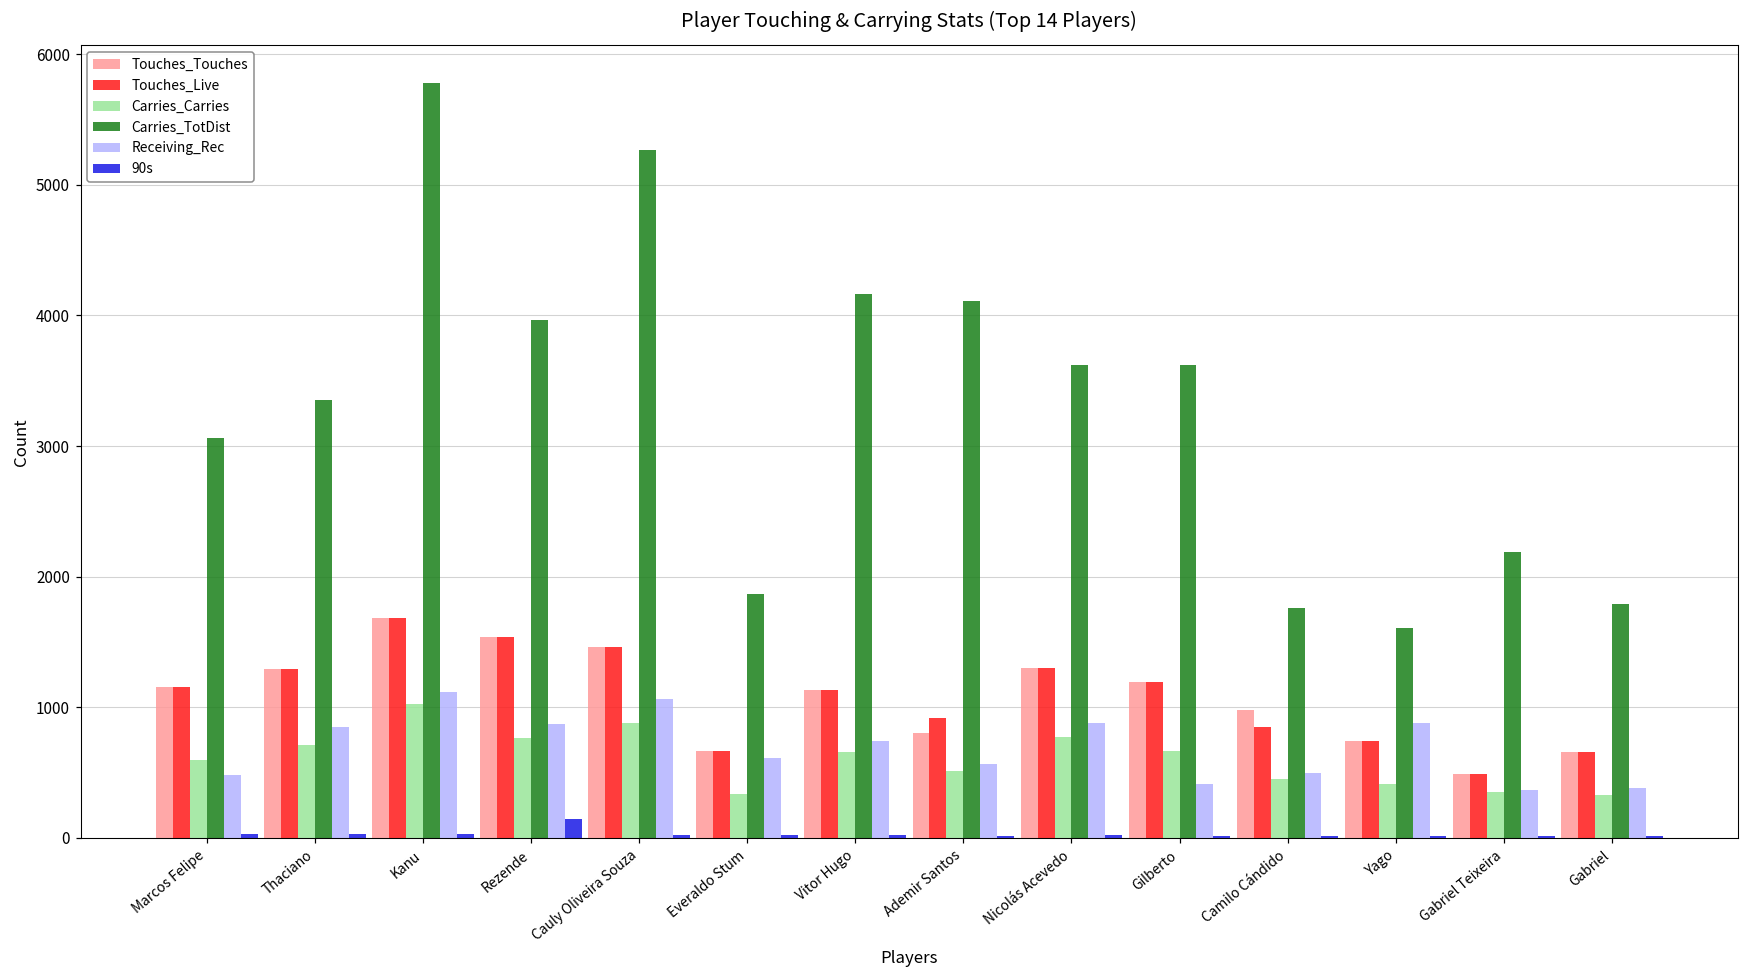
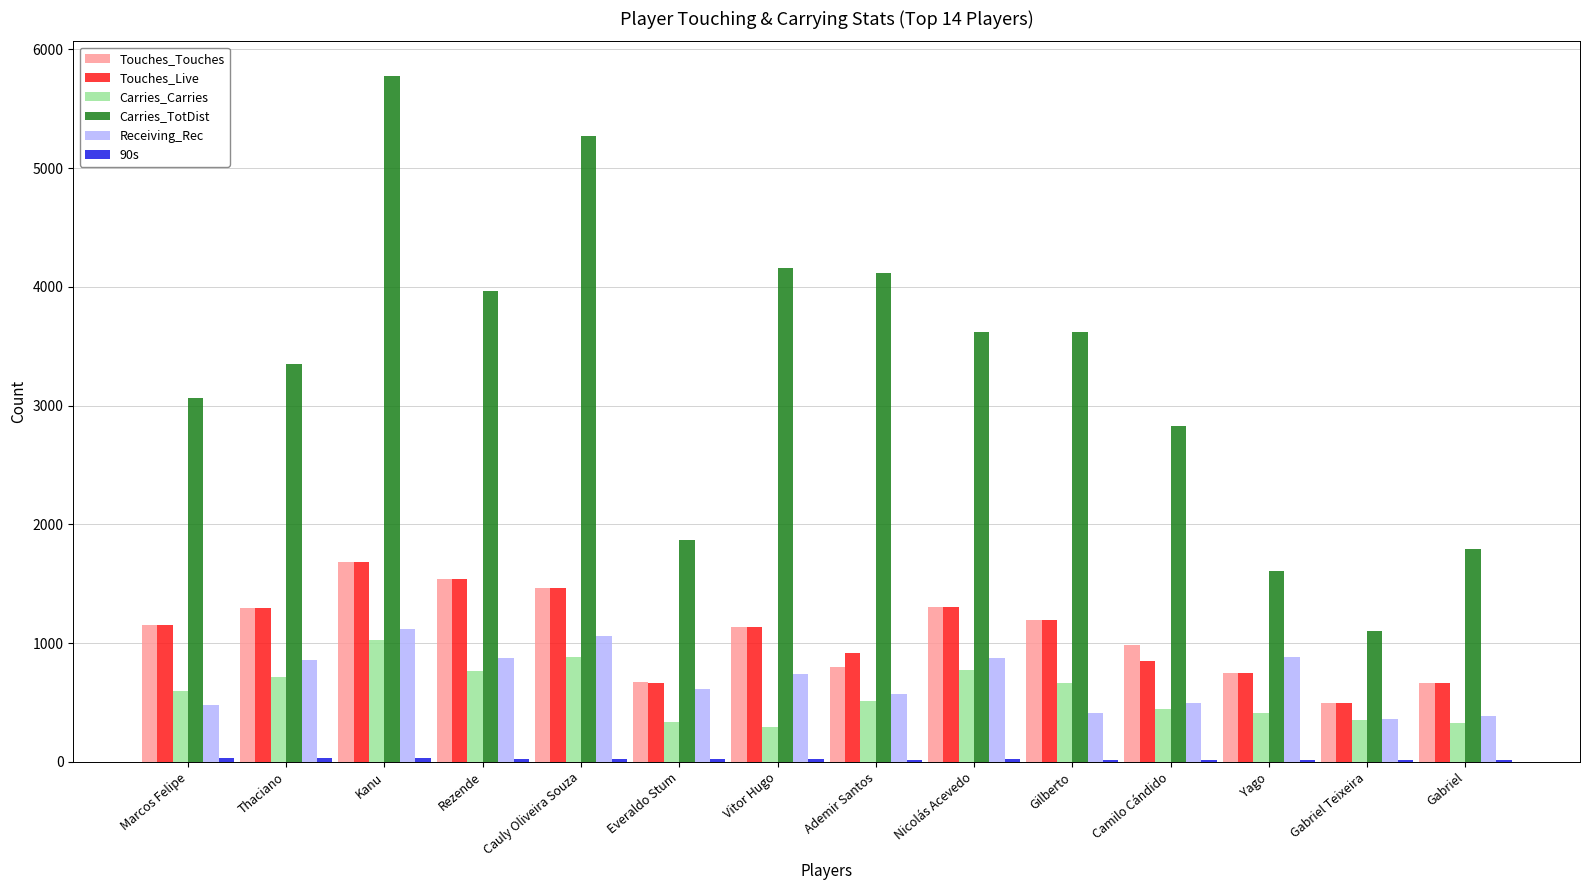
  {
    "Touches_Touches": {
      "Marcos Felipe": 1160,
      "Thaciano": 1290,
      "Kanu": 1690,
      "Rezende": 1540,
      "Cauly Oliveira Souza": 1460,
      "Everaldo Stum": 670,
      "Vitor Hugo": 1130,
      "Ademir Santos": 800,
      "Nicolás Acevedo": 1300,
      "Gilberto": 1200,
      "Camilo Cándido": 980,
      "Yago": 740,
      "Gabriel Teixeira": 490,
      "Gabriel": 660
    },
    "Touches_Live": {
      "Marcos Felipe": 1160,
      "Thaciano": 1290,
      "Kanu": 1690,
      "Rezende": 1540,
      "Cauly Oliveira Souza": 1460,
      "Everaldo Stum": 670,
      "Vitor Hugo": 1130,
      "Ademir Santos": 920,
      "Nicolás Acevedo": 1300,
      "Gilberto": 1200,
      "Camilo Cándido": 850,
      "Yago": 740,
      "Gabriel Teixeira": 490,
      "Gabriel": 660
    },
    "Carries_Carries": {
      "Marcos Felipe": 600,
      "Thaciano": 710,
      "Kanu": 1020,
      "Rezende": 760,
      "Cauly Oliveira Souza": 880,
      "Everaldo Stum": 340,
-     "Vitor Hugo": 660,
+     "Vitor Hugo": 300,
      "Ademir Santos": 510,
      "Nicolás Acevedo": 770,
      "Gilberto": 660,
      "Camilo Cándido": 450,
      "Yago": 410,
      "Gabriel Teixeira": 350,
      "Gabriel": 330
    },
    "Carries_TotDist": {
      "Marcos Felipe": 3060,
      "Thaciano": 3350,
      "Kanu": 5780,
      "Rezende": 3960,
      "Cauly Oliveira Souza": 5270,
      "Everaldo Stum": 1870,
      "Vitor Hugo": 4160,
      "Ademir Santos": 4110,
      "Nicolás Acevedo": 3620,
      "Gilberto": 3620,
-     "Camilo Cándido": 1760,
+     "Camilo Cándido": 2820,
      "Yago": 1610,
-     "Gabriel Teixeira": 2190,
+     "Gabriel Teixeira": 1100,
      "Gabriel": 1790
    },
    "Receiving_Rec": {
      "Marcos Felipe": 480,
      "Thaciano": 850,
      "Kanu": 1110,
      "Rezende": 880,
      "Cauly Oliveira Souza": 1060,
      "Everaldo Stum": 610,
      "Vitor Hugo": 740,
      "Ademir Santos": 570,
      "Nicolás Acevedo": 880,
      "Gilberto": 410,
      "Camilo Cándido": 500,
      "Yago": 880,
      "Gabriel Teixeira": 360,
      "Gabriel": 380
    },
    "90s": {
      "Marcos Felipe": 30,
      "Thaciano": 30,
      "Kanu": 30,
-     "Rezende": 150,
+     "Rezende": 30,
      "Cauly Oliveira Souza": 20,
      "Everaldo Stum": 20
    }
  }
